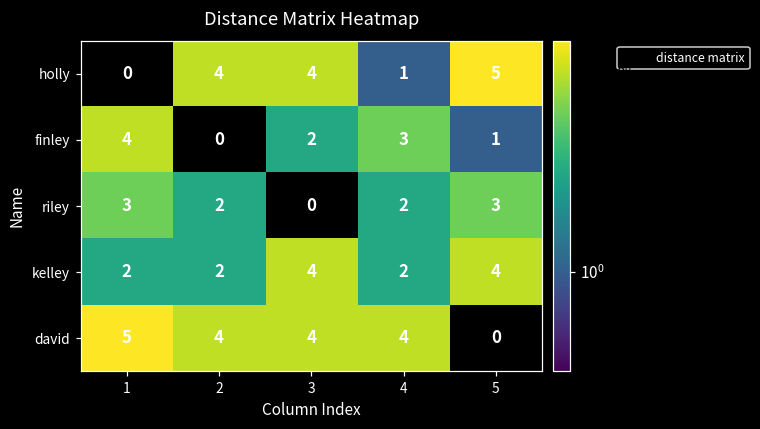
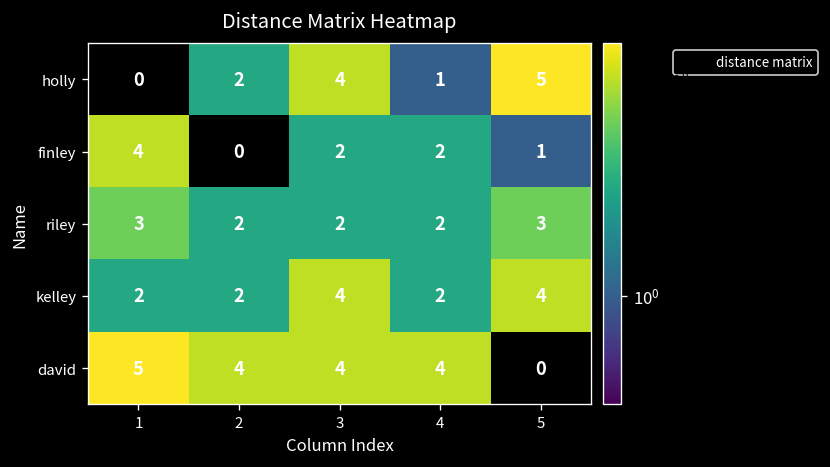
  {
    "holly": {
      "1": 0,
-     "2": 4,
+     "2": 2,
      "3": 4,
      "4": 1,
      "5": 5
    },
    "finley": {
      "1": 4,
      "2": 0,
      "3": 2,
-     "4": 3,
+     "4": 2,
      "5": 1
    },
    "riley": {
      "1": 3,
      "2": 2,
-     "3": 0,
+     "3": 2,
      "4": 2,
      "5": 3
    },
    "kelley": {
      "1": 2,
      "2": 2,
      "3": 4,
      "4": 2,
      "5": 4
    },
    "david": {
      "1": 5,
      "2": 4,
      "3": 4,
      "4": 4,
      "5": 0
    }
  }
